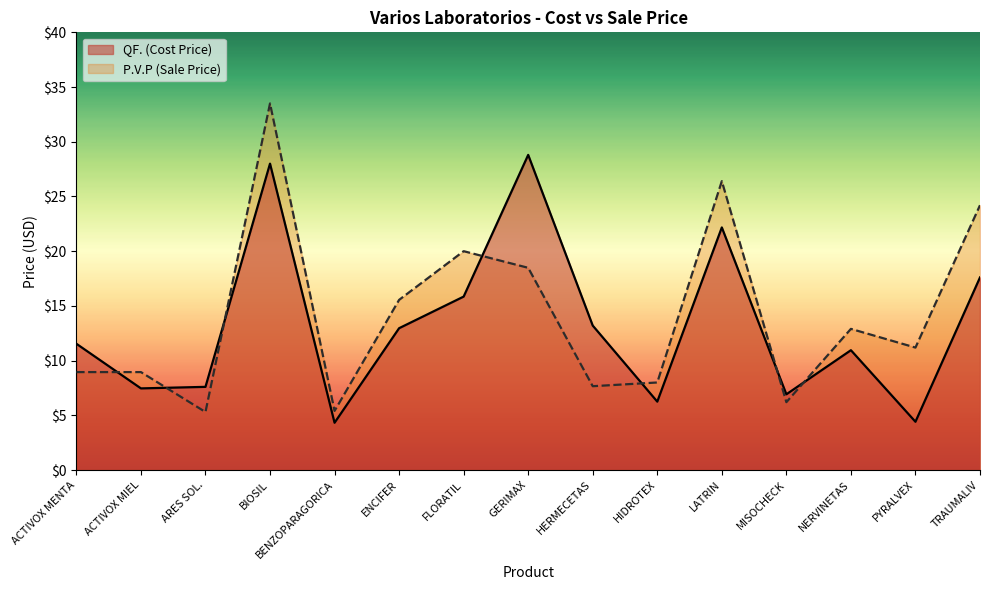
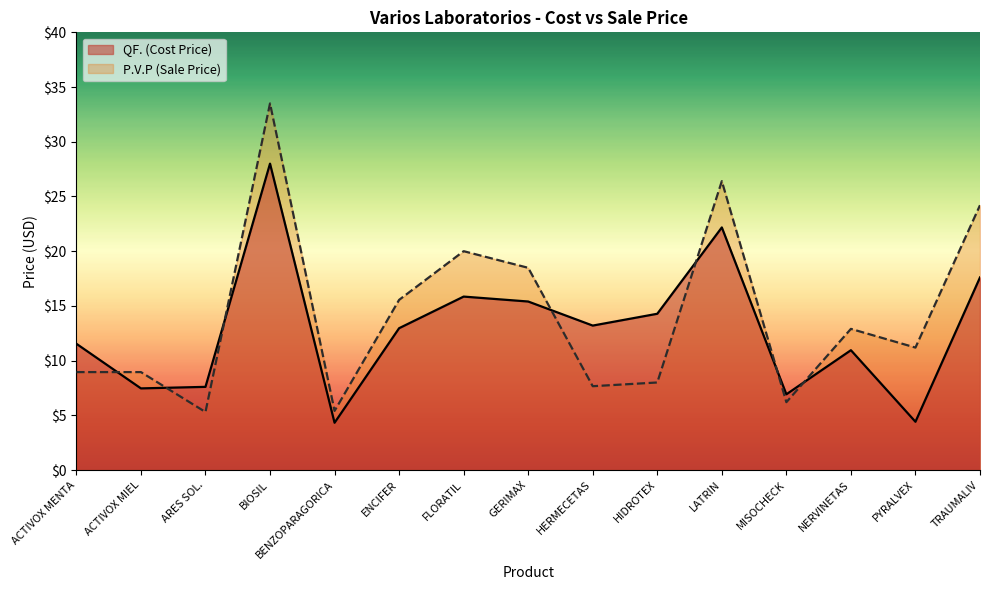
  {
    "QF. (Cost Price)": {
      "ACTIVOX MENTA": "$11.5",
      "ACTIVOX MIEL": "$7.5",
      "ARES SOL.": "$7.6",
      "BIOSIL": "$28.0",
      "BENZOPARAGORICA": "$4.3",
      "ENCIFER": "$13.0",
      "FLORATIL": "$15.9",
-     "GERIMAX": "$28.8",
+     "GERIMAX": "$15.4",
      "HERMECETAS": "$13.2",
-     "HIDROTEX": "$6.3",
+     "HIDROTEX": "$14.3",
      "LATRIN": "$22.2",
      "MISOCHECK": "$6.9",
      "NERVINETAS": "$11.0",
      "PYRALVEX": "$4.4",
      "TRAUMALIV": "$17.6"
    },
    "P.V.P (Sale Price)": {
      "ACTIVOX MENTA": "$9.0",
      "ACTIVOX MIEL": "$9.0",
      "ARES SOL.": "$5.3",
      "BIOSIL": "$33.5",
      "BENZOPARAGORICA": "$5.4",
      "ENCIFER": "$15.6",
      "FLORATIL": "$20.0",
      "GERIMAX": "$18.5",
      "HERMECETAS": "$7.7",
      "HIDROTEX": "$8.0",
      "LATRIN": "$26.4",
      "MISOCHECK": "$6.2",
      "NERVINETAS": "$12.9",
      "PYRALVEX": "$11.2",
      "TRAUMALIV": "$24.2"
    }
  }
